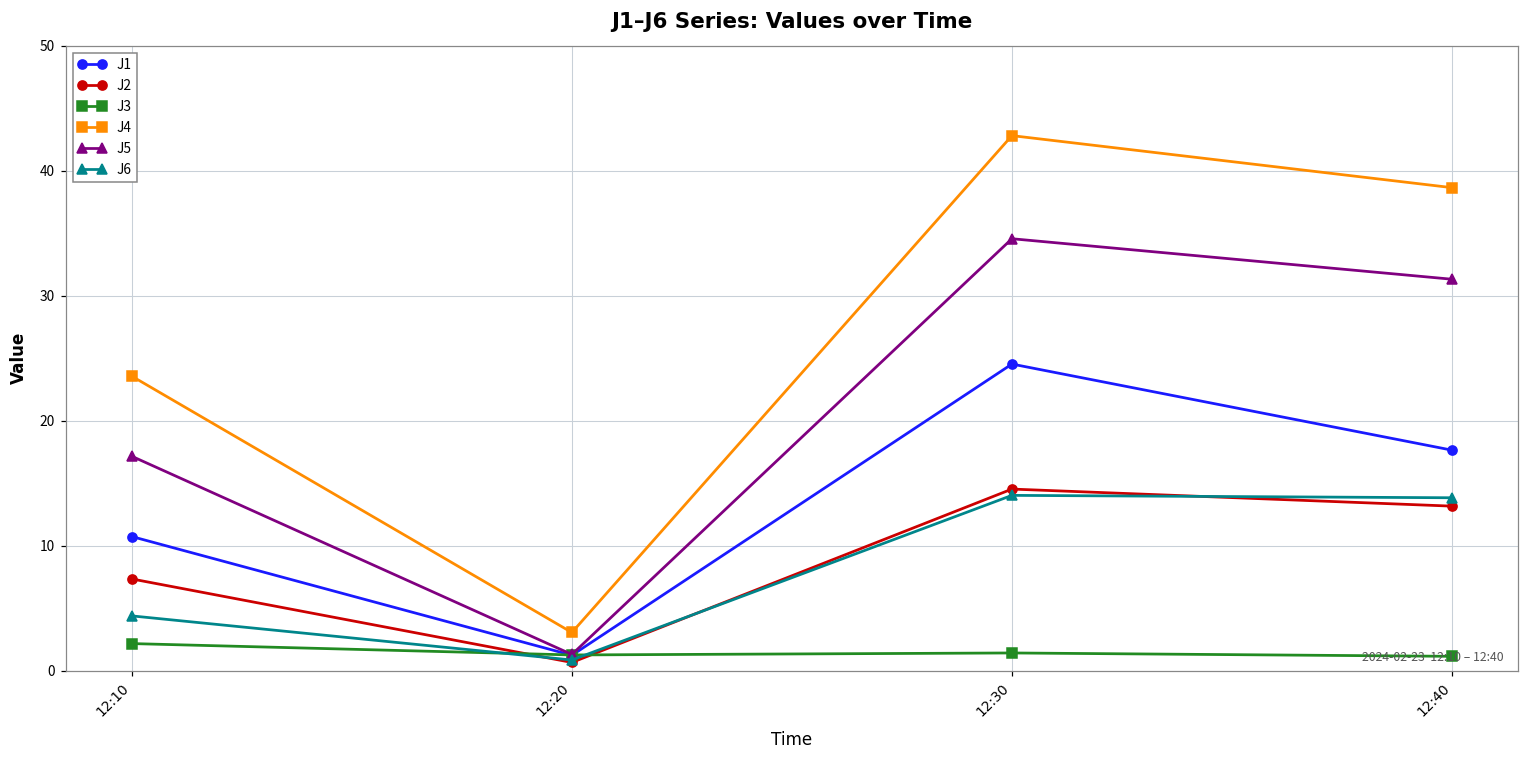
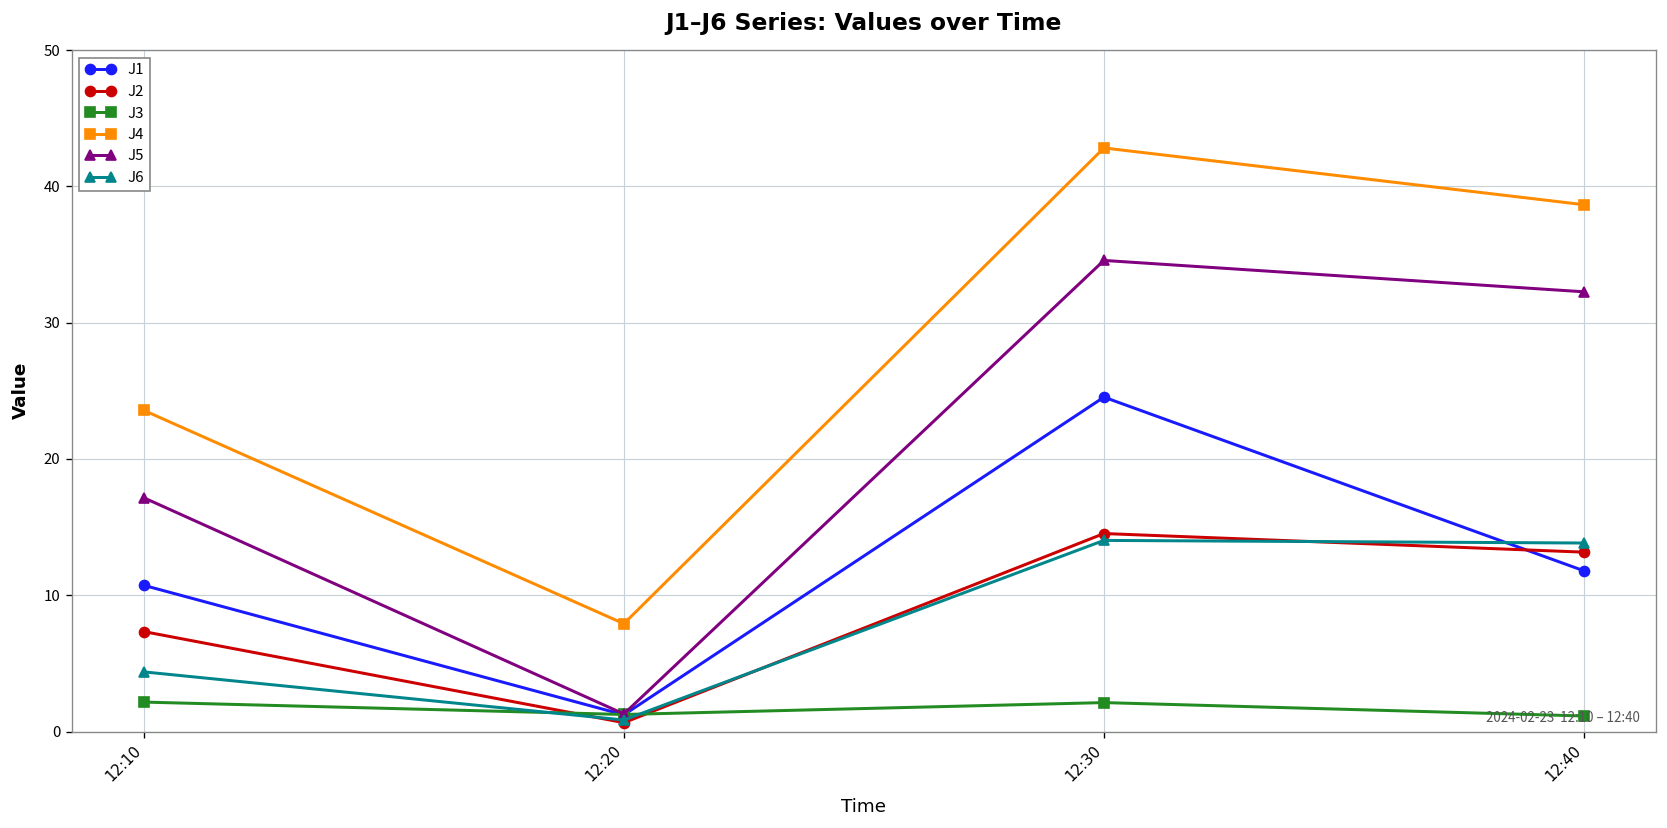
  {
    "J1": {
      "12:10": 10.7,
      "12:30": 24.5,
-     "12:40": 17.6
+     "12:40": 11.8
    },
    "J2": {
      "12:10": 7.3,
      "12:30": 14.5,
      "12:40": 13.2
    },
    "J3": {
      "12:10": 2.2,
-     "12:30": 1.4
+     "12:30": 2.1
    },
    "J4": {
      "12:10": 23.6,
-     "12:20": 3.0,
+     "12:20": 7.9,
      "12:30": 42.8,
      "12:40": 38.7
    },
    "J5": {
      "12:10": 17.2,
      "12:30": 34.6,
-     "12:40": 31.3
+     "12:40": 32.3
    },
    "J6": {
      "12:10": 4.4,
      "12:30": 14.0,
      "12:40": 13.8
    }
  }
